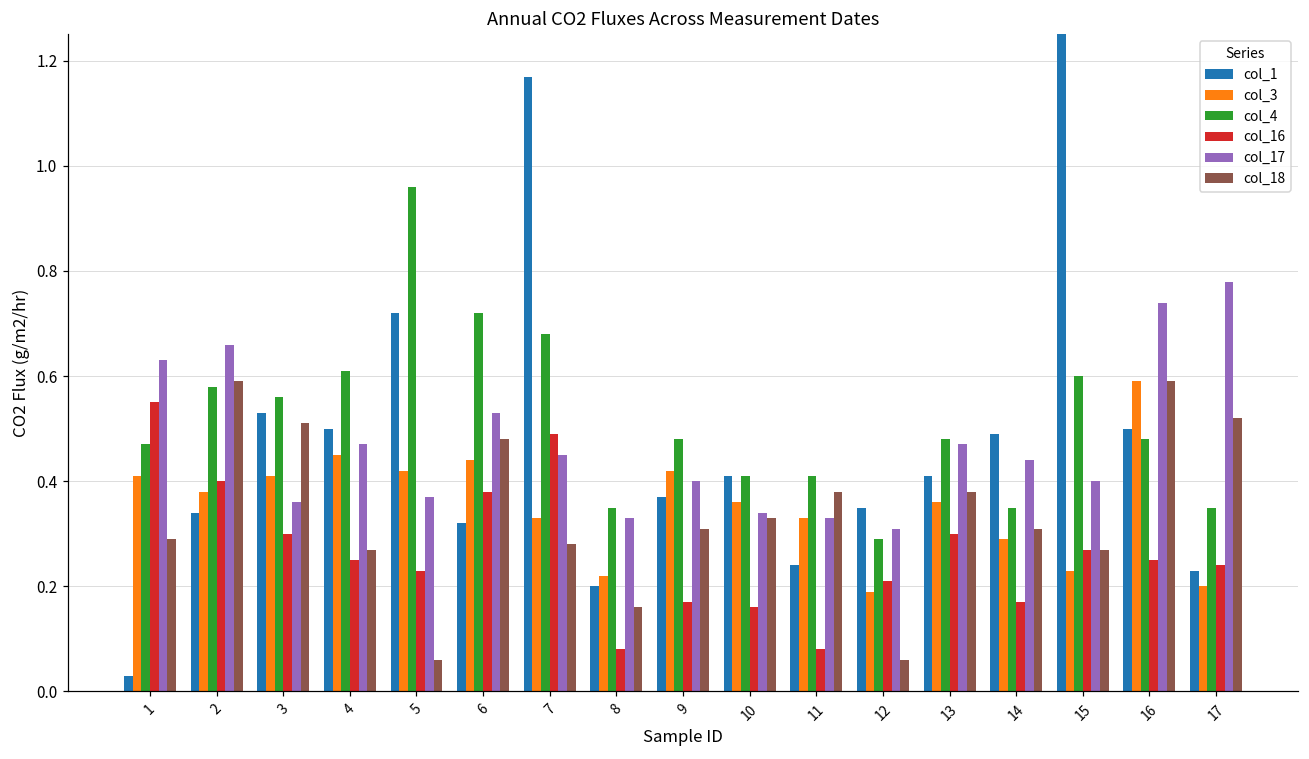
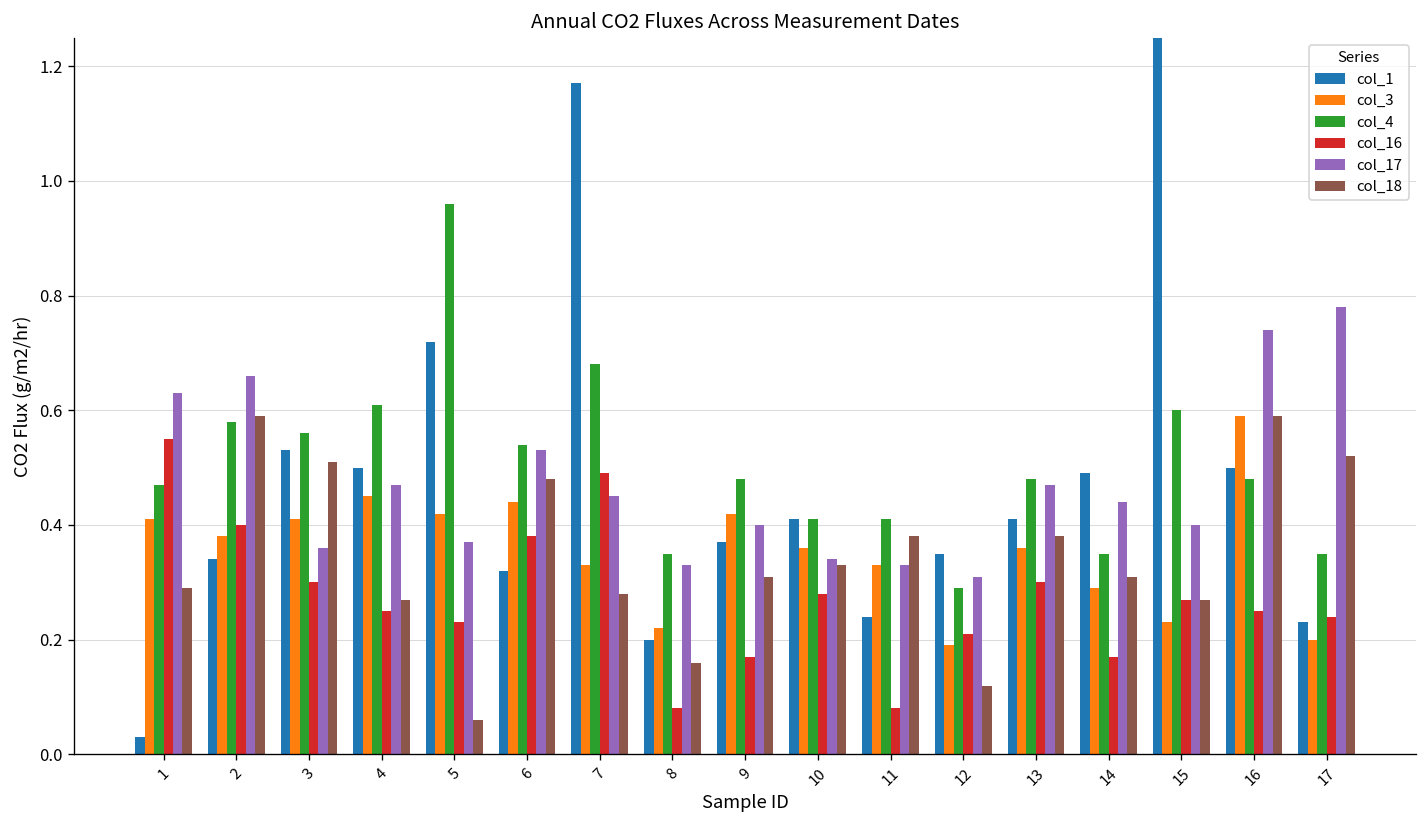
  {
    "col_1": {
      "1": 0.03,
      "2": 0.34,
      "3": 0.53,
      "4": 0.50,
      "5": 0.72,
      "6": 0.32,
      "7": 1.17,
      "8": 0.20,
      "9": 0.37,
      "10": 0.41,
      "11": 0.24,
      "12": 0.35,
      "13": 0.41,
      "14": 0.49,
      "16": 0.50,
      "17": 0.23
    },
    "col_3": {
      "1": 0.41,
      "2": 0.38,
      "3": 0.41,
      "4": 0.45,
      "5": 0.42,
      "6": 0.44,
      "7": 0.33,
      "8": 0.22,
      "9": 0.42,
      "10": 0.36,
      "11": 0.33,
      "12": 0.19,
      "13": 0.36,
      "14": 0.29,
      "15": 0.23,
      "16": 0.59,
      "17": 0.20
    },
    "col_4": {
      "1": 0.47,
      "2": 0.58,
      "3": 0.56,
      "4": 0.61,
      "5": 0.96,
-     "6": 0.72,
+     "6": 0.54,
      "7": 0.68,
      "8": 0.35,
      "9": 0.48,
      "10": 0.41,
      "11": 0.41,
      "12": 0.29,
      "13": 0.48,
      "14": 0.35,
      "15": 0.60,
      "16": 0.48,
      "17": 0.35
    },
    "col_16": {
      "1": 0.55,
      "2": 0.40,
      "3": 0.30,
      "4": 0.25,
      "5": 0.23,
      "6": 0.38,
      "7": 0.49,
      "8": 0.08,
      "9": 0.17,
-     "10": 0.16,
+     "10": 0.28,
      "11": 0.08,
      "12": 0.21,
      "13": 0.30,
      "14": 0.17,
      "15": 0.27,
      "16": 0.25,
      "17": 0.24
    },
    "col_17": {
      "1": 0.63,
      "2": 0.66,
      "3": 0.36,
      "4": 0.47,
      "5": 0.37,
      "6": 0.53,
      "7": 0.45,
      "8": 0.33,
      "9": 0.40,
      "10": 0.34,
      "11": 0.33,
      "12": 0.31,
      "13": 0.47,
      "14": 0.44,
      "15": 0.40,
      "16": 0.74,
      "17": 0.78
    },
    "col_18": {
      "1": 0.29,
      "2": 0.59,
      "3": 0.51,
      "4": 0.27,
      "5": 0.06,
      "6": 0.48,
      "7": 0.28,
      "8": 0.16,
      "9": 0.31,
      "10": 0.33,
      "11": 0.38,
-     "12": 0.06,
+     "12": 0.12,
      "13": 0.38,
      "14": 0.31,
      "15": 0.27,
      "16": 0.59,
      "17": 0.52
    }
  }
